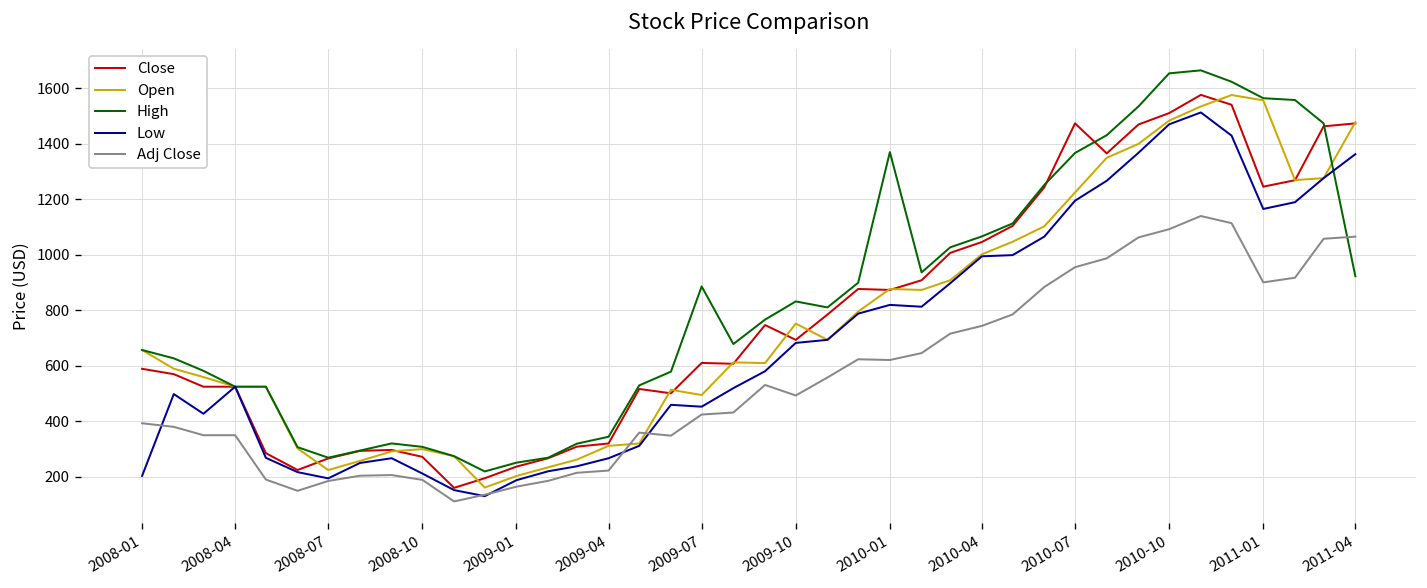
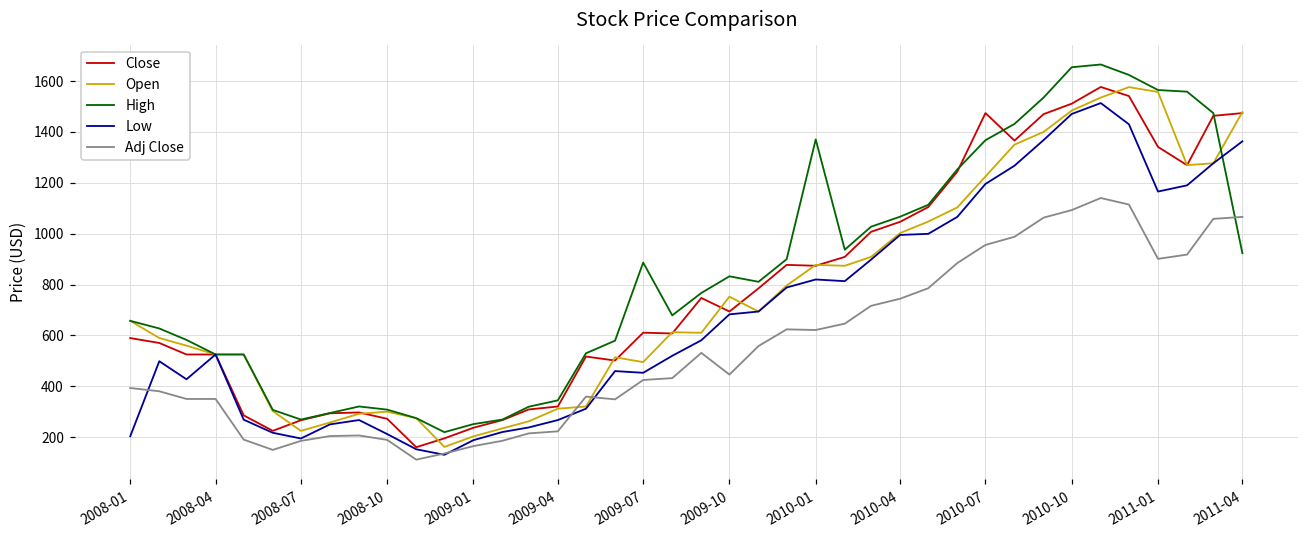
  {
    "Close": {
      "2008-01": 590,
      "2008-10": 270,
      "2009-01": 240,
      "2009-07": 610,
      "2009-10": 690,
      "2010-04": 1050,
      "2010-07": 1470,
      "2010-10": 1510,
-     "2011-01": 1250
+     "2011-01": 1340
    },
    "Open": {
      "2008-07": 230,
      "2009-01": 200,
      "2009-07": 500,
      "2009-10": 750,
      "2010-07": 1230,
      "2010-10": 1480
    },
    "High": {
      "2009-01": 250,
      "2009-04": 340,
      "2009-07": 890,
      "2009-10": 830,
      "2010-01": 1370,
      "2010-04": 1070,
      "2010-07": 1370,
      "2010-10": 1650,
      "2011-04": 920
    },
    "Low": {
      "2008-01": 200,
      "2008-10": 210,
      "2009-01": 190,
      "2009-04": 270,
      "2009-07": 450,
      "2009-10": 680,
      "2010-01": 820,
      "2010-07": 1200,
      "2010-10": 1470,
      "2011-01": 1170,
      "2011-04": 1360
    },
    "Adj Close": {
      "2008-01": 390,
      "2008-04": 350,
      "2008-10": 190,
      "2009-01": 170,
      "2009-04": 220,
      "2009-07": 420,
-     "2009-10": 490,
+     "2009-10": 450,
      "2010-01": 620,
      "2010-04": 740,
      "2010-07": 960,
      "2010-10": 1090,
      "2011-01": 900,
      "2011-04": 1070
    }
  }
